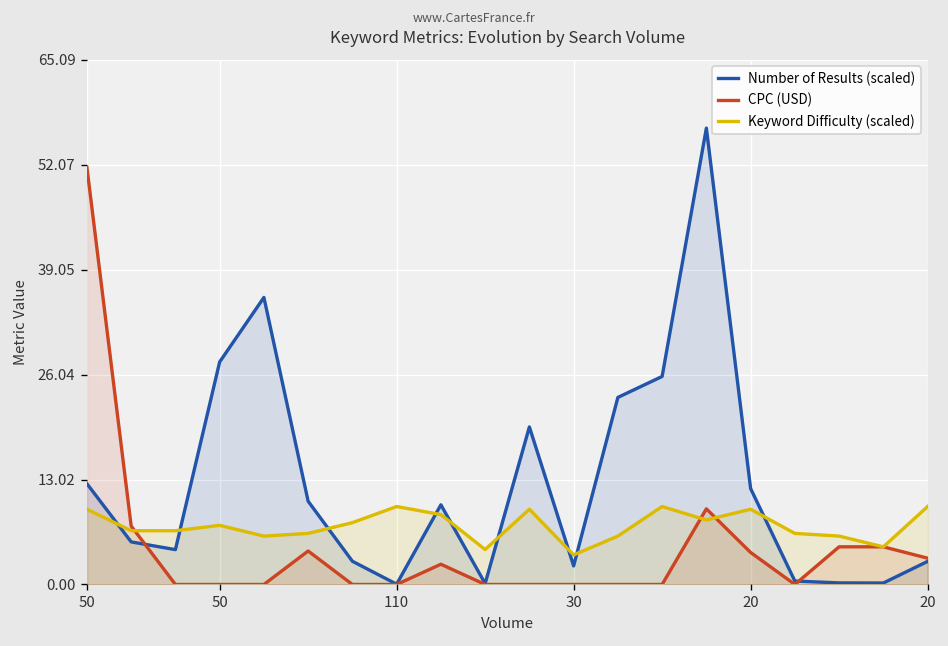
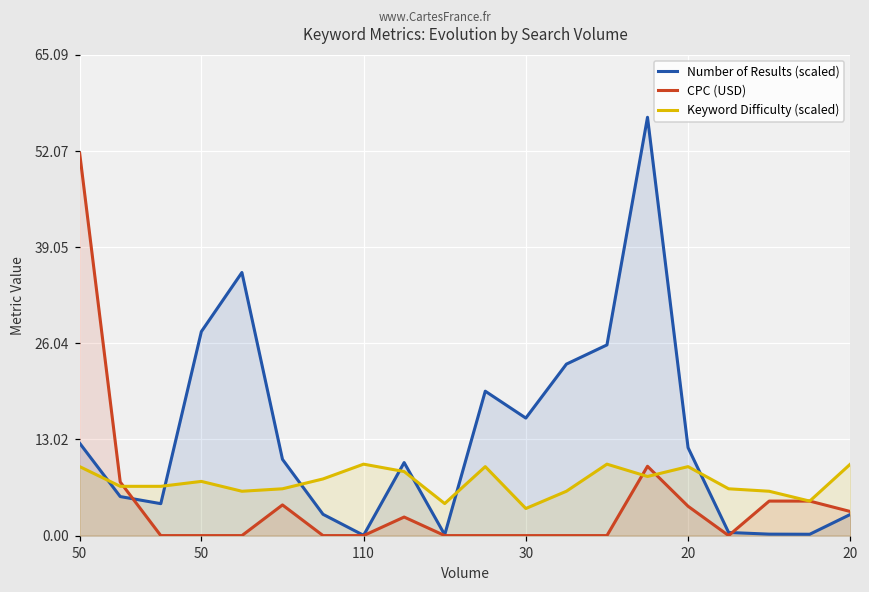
  {
    "Number of Results (scaled)": {
-     "30": 2
+     "30": 16
    },
    "CPC (USD)": {
      "30": 0
    },
    "Keyword Difficulty (scaled)": {
      "110": 10,
      "30": 4
    }
  }
